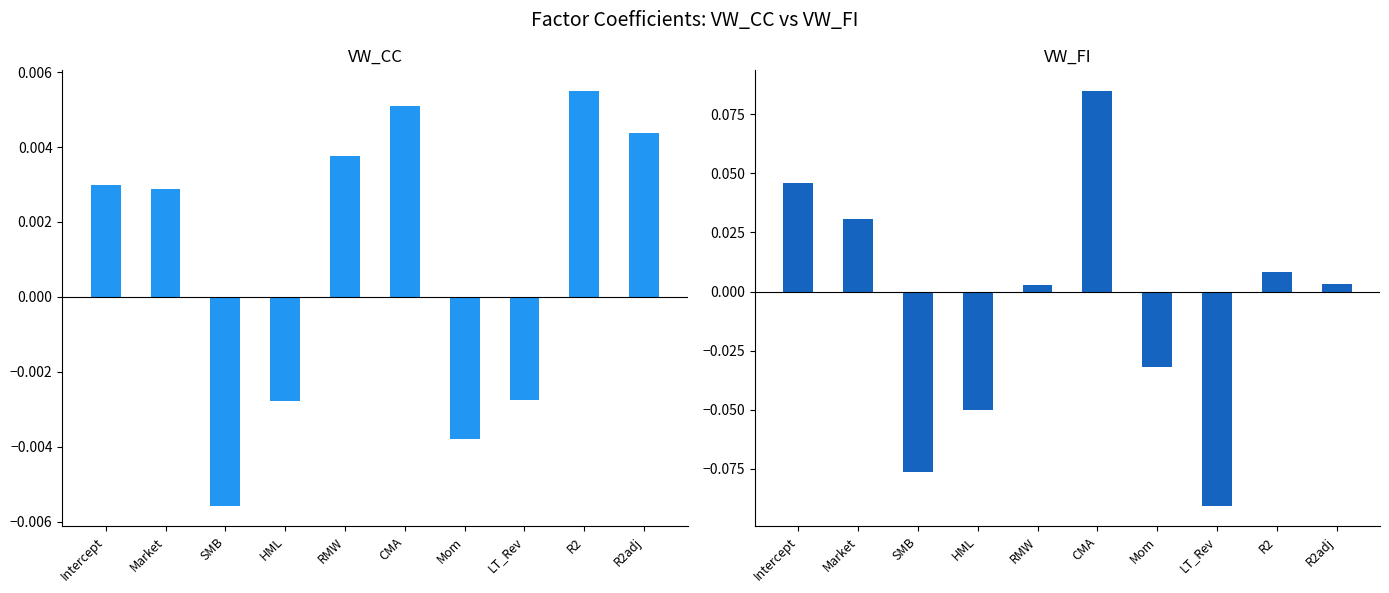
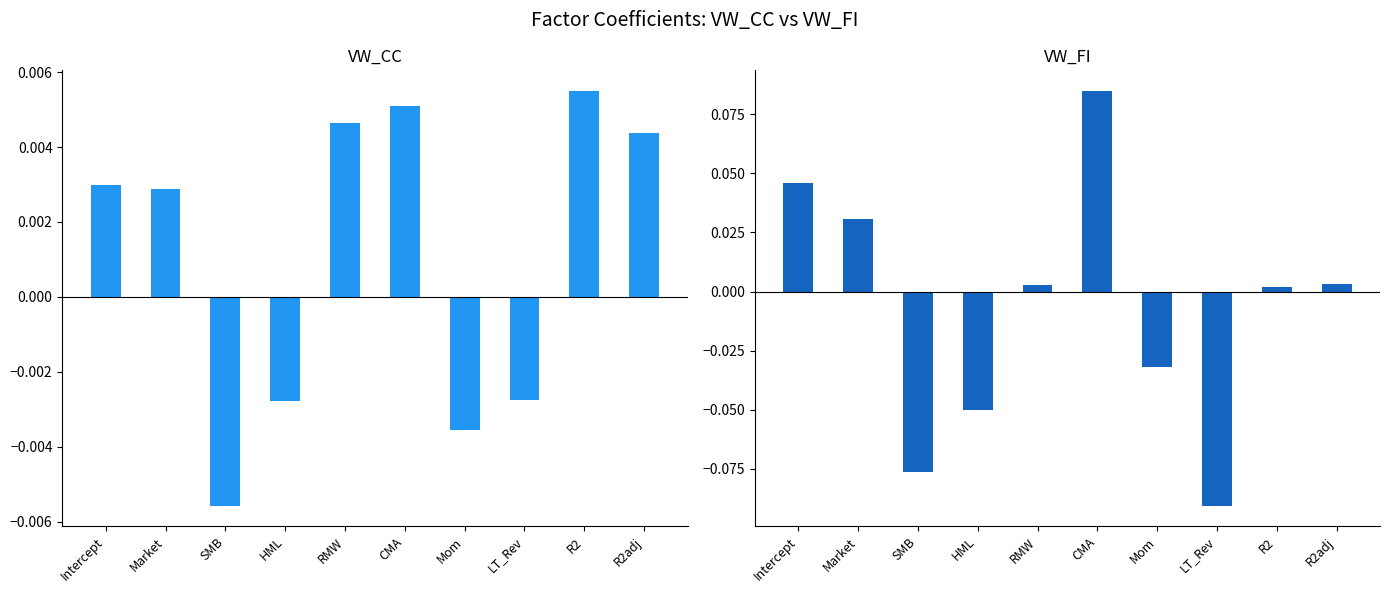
  {
    "VW_CC": {
      "Intercept": 0.0030,
      "Market": 0.0029,
      "SMB": -0.0056,
      "HML": -0.0028,
-     "RMW": 0.0038,
+     "RMW": 0.0046,
      "CMA": 0.0051,
-     "Mom": -0.0038,
+     "Mom": -0.0036,
      "LT_Rev": -0.0027,
      "R2": 0.0055,
      "R2adj": 0.0044
    },
    "VW_FI": {
      "Intercept": 0.046,
      "Market": 0.031,
      "SMB": -0.077,
      "HML": -0.050,
      "RMW": 0.003,
      "CMA": 0.085,
      "Mom": -0.032,
      "LT_Rev": -0.091,
-     "R2": 0.008,
+     "R2": 0.002,
      "R2adj": 0.003
    }
  }
